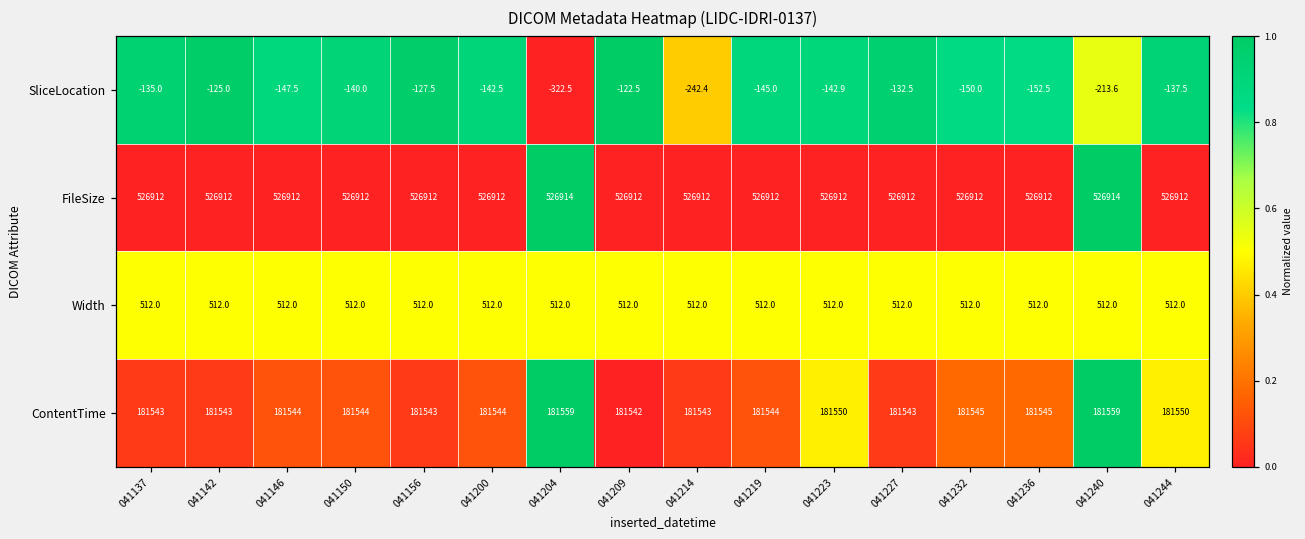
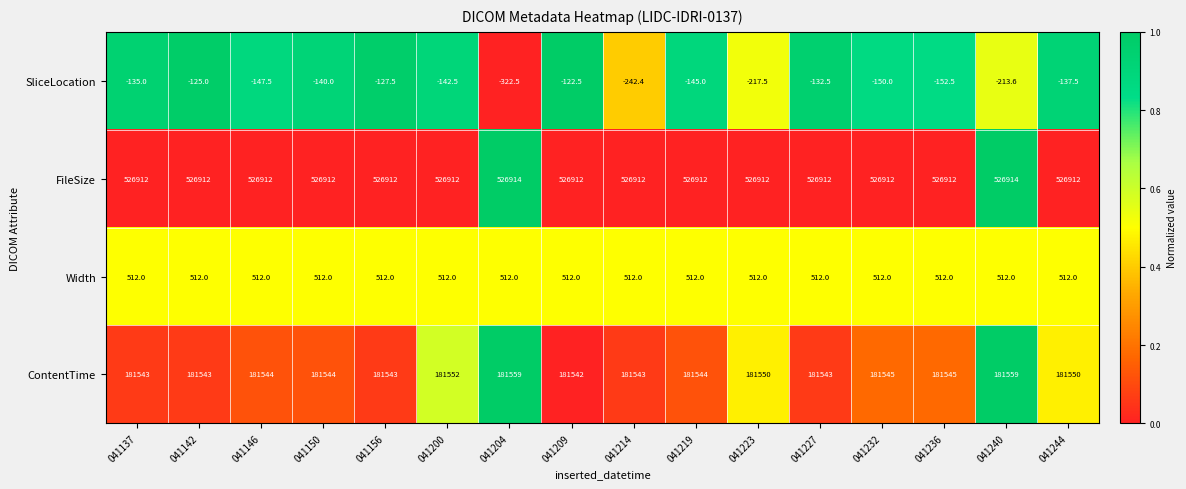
  {
    "SliceLocation": {
      "041137": -135.0,
      "041142": -125.0,
      "041146": -147.5,
      "041150": -140.0,
      "041156": -127.5,
      "041200": -142.5,
      "041204": -322.5,
      "041209": -122.5,
      "041214": -242.4,
      "041219": -145.0,
-     "041223": -142.9,
+     "041223": -217.5,
      "041227": -132.5,
      "041232": -150.0,
      "041236": -152.5,
      "041240": -213.6,
      "041244": -137.5
    },
    "FileSize": {
      "041137": 526912,
      "041142": 526912,
      "041146": 526912,
      "041150": 526912,
      "041156": 526912,
      "041200": 526912,
      "041204": 526914,
      "041209": 526912,
      "041214": 526912,
      "041219": 526912,
      "041223": 526912,
      "041227": 526912,
      "041232": 526912,
      "041236": 526912,
      "041240": 526914,
      "041244": 526912
    },
    "Width": {
      "041137": 512.0,
      "041142": 512.0,
      "041146": 512.0,
      "041150": 512.0,
      "041156": 512.0,
      "041200": 512.0,
      "041204": 512.0,
      "041209": 512.0,
      "041214": 512.0,
      "041219": 512.0,
      "041223": 512.0,
      "041227": 512.0,
      "041232": 512.0,
      "041236": 512.0,
      "041240": 512.0,
      "041244": 512.0
    },
    "ContentTime": {
      "041137": 181543,
      "041142": 181543,
      "041146": 181544,
      "041150": 181544,
      "041156": 181543,
-     "041200": 181544,
+     "041200": 181552,
      "041204": 181559,
      "041209": 181542,
      "041214": 181543,
      "041219": 181544,
      "041223": 181550,
      "041227": 181543,
      "041232": 181545,
      "041236": 181545,
      "041240": 181559,
      "041244": 181550
    }
  }
